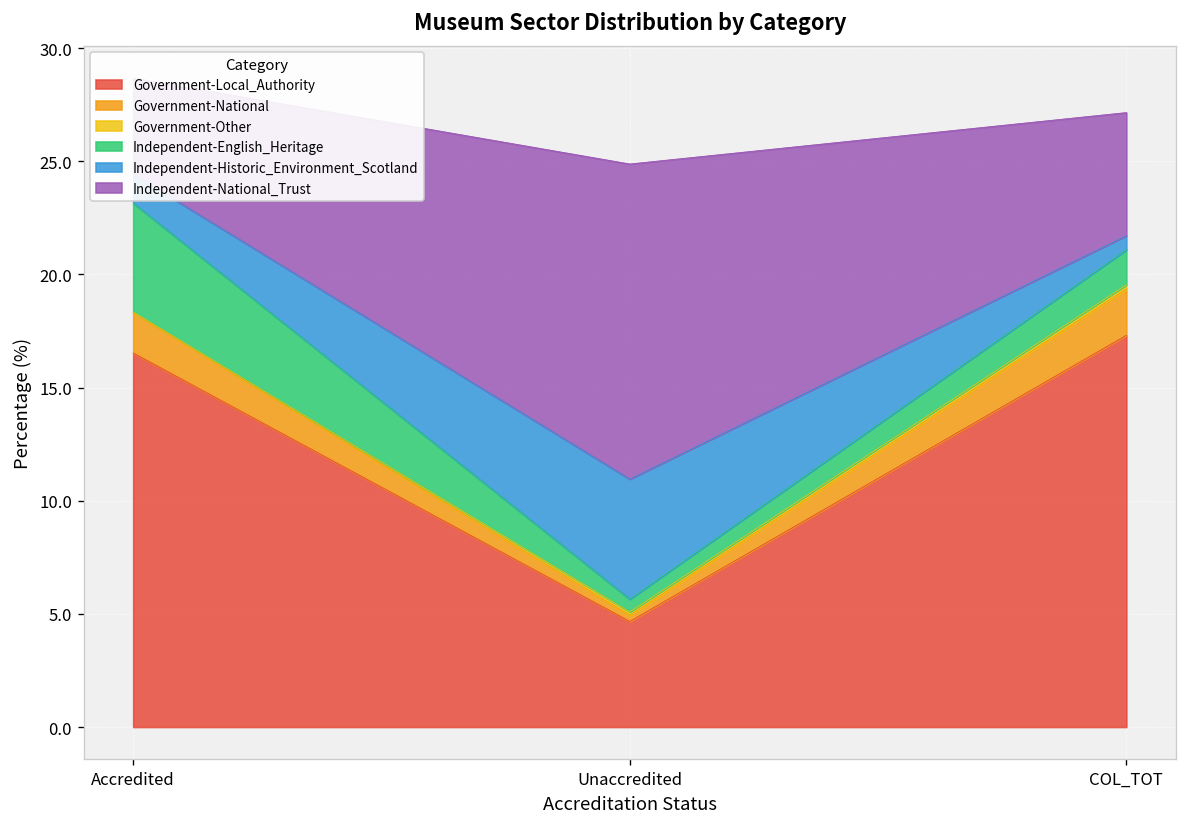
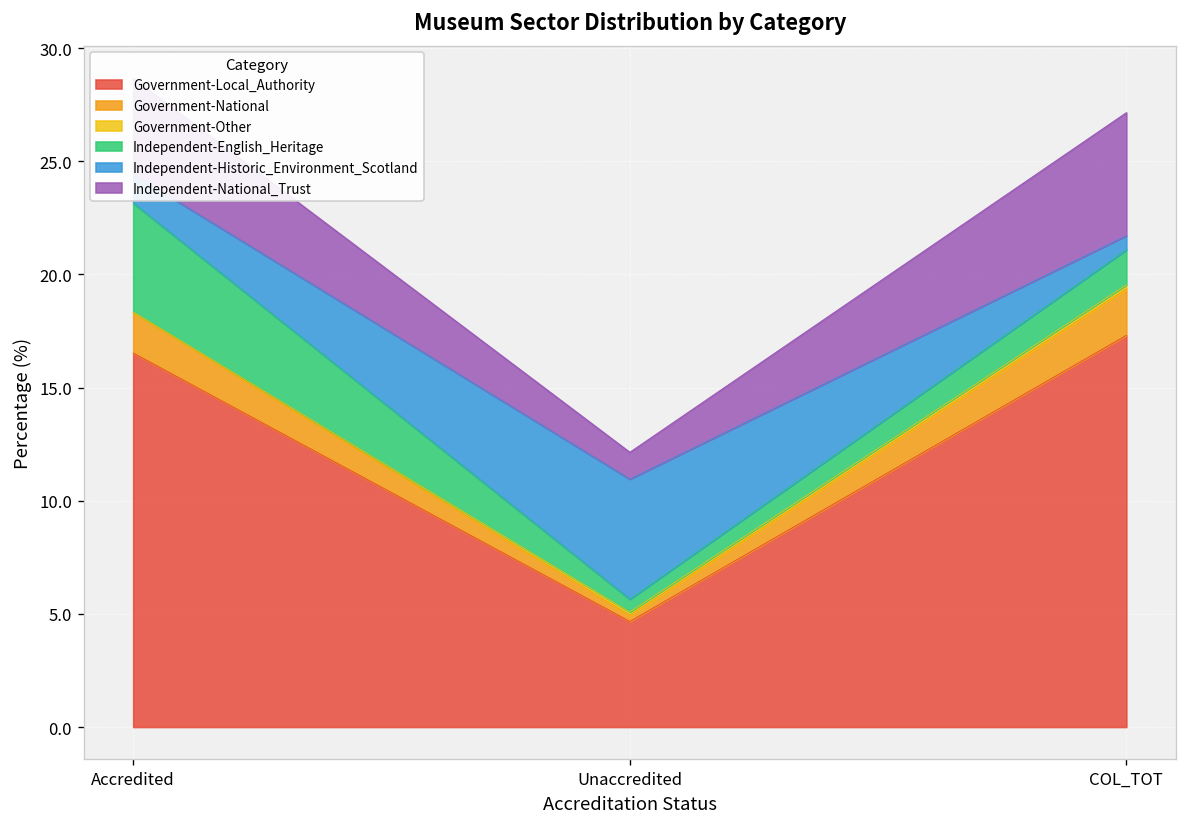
  {
    "Government-Local_Authority": {
      "Accredited": 16.5,
      "Unaccredited": 4.7,
      "COL_TOT": 17.3
    },
    "Independent-English_Heritage": {
      "Accredited": 4.8,
      "Unaccredited": 0.6,
      "COL_TOT": 1.5
    },
    "Independent-Historic_Environment_Scotland": {
      "Unaccredited": 5.3,
      "COL_TOT": 0.6
    },
    "Independent-National_Trust": {
-     "Unaccredited": 13.9,
+     "Unaccredited": 1.2,
      "COL_TOT": 5.4
    }
  }
